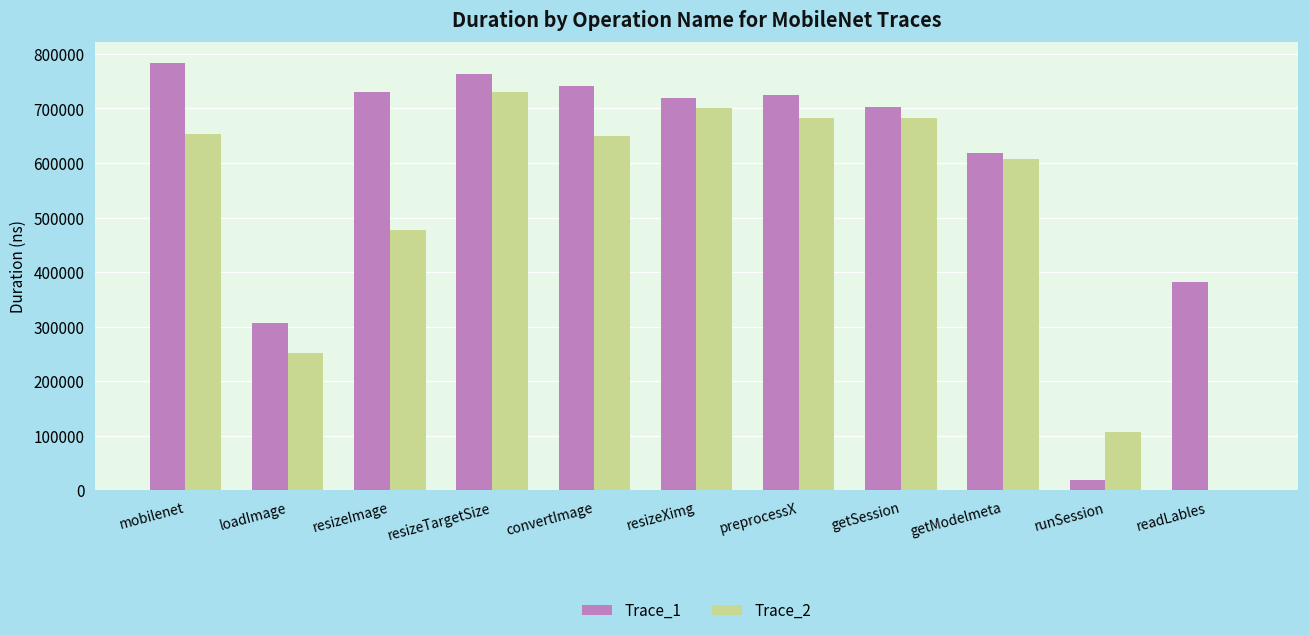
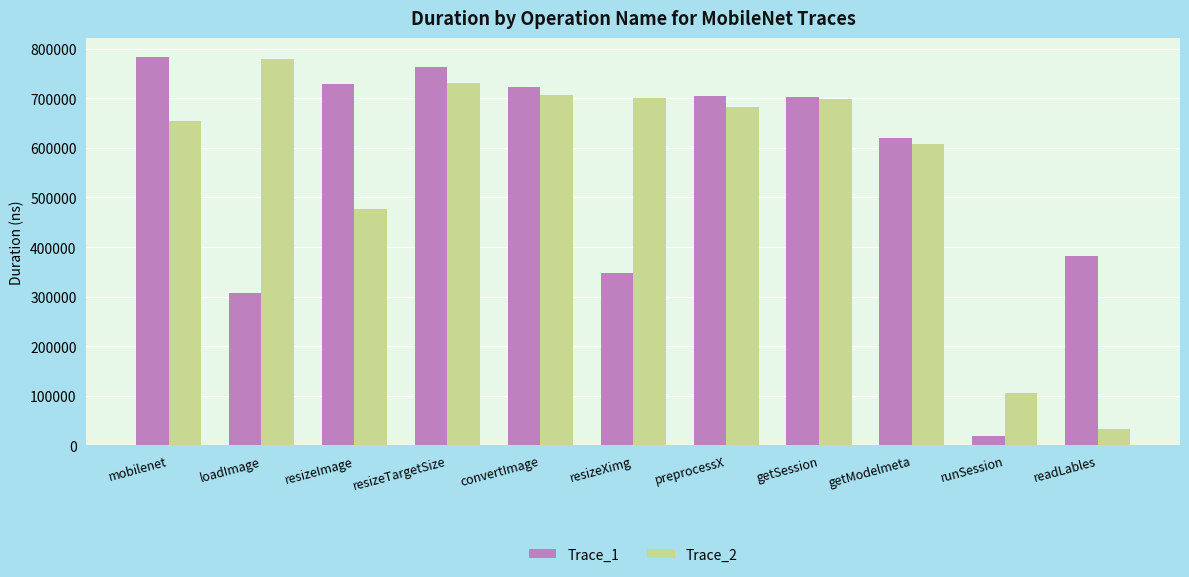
  {
    "Trace_1": {
      "mobilenet": 780000,
      "loadImage": 310000,
      "resizeImage": 730000,
      "resizeTargetSize": 760000,
-     "convertImage": 740000,
-     "resizeXimg": 720000,
-     "preprocessX": 720000,
+     "convertImage": 720000,
+     "resizeXimg": 350000,
+     "preprocessX": 700000,
      "getSession": 700000,
      "getModelmeta": 620000,
      "runSession": 20000,
      "readLables": 380000
    },
    "Trace_2": {
      "mobilenet": 650000,
-     "loadImage": 250000,
+     "loadImage": 780000,
      "resizeImage": 480000,
      "resizeTargetSize": 730000,
-     "convertImage": 650000,
+     "convertImage": 710000,
      "resizeXimg": 700000,
      "preprocessX": 680000,
-     "getSession": 680000,
+     "getSession": 700000,
      "getModelmeta": 610000,
      "runSession": 110000,
-     "readLables": 0
+     "readLables": 30000
    }
  }
